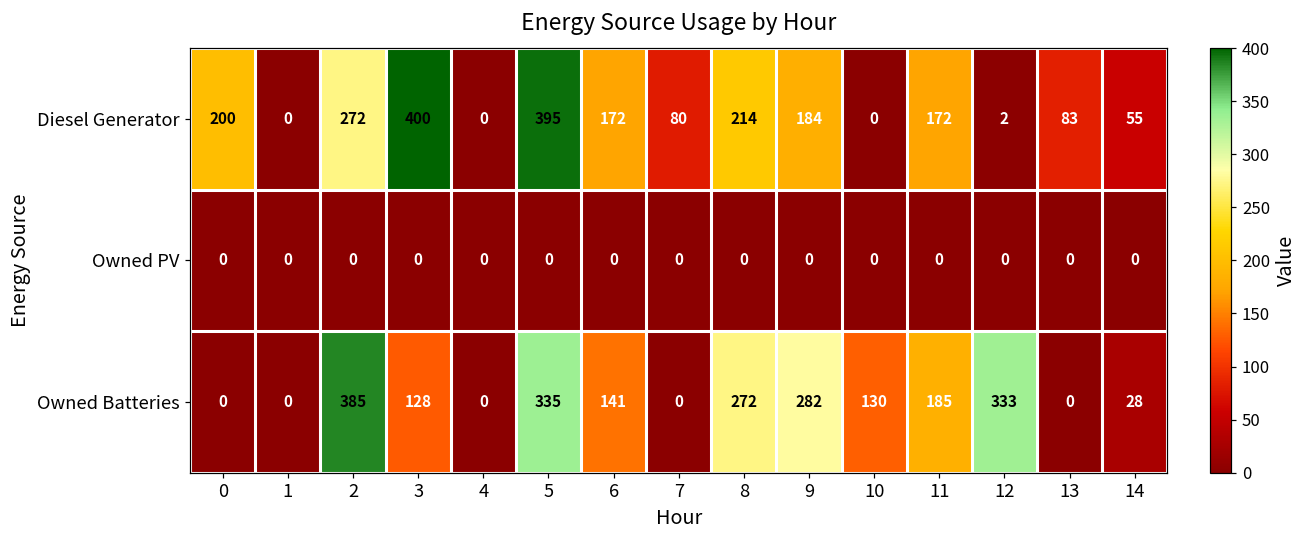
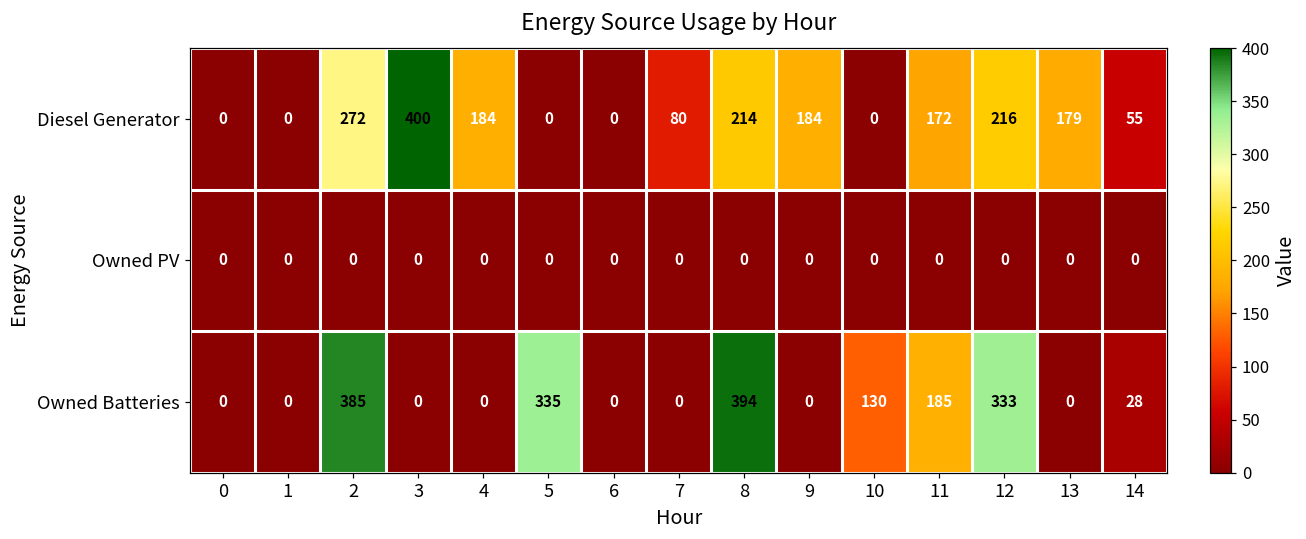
  {
    "Diesel Generator": {
-     "0": 200,
+     "0": 0,
      "1": 0,
      "2": 272,
      "3": 400,
-     "4": 0,
-     "5": 395,
-     "6": 172,
+     "4": 184,
+     "5": 0,
+     "6": 0,
      "7": 80,
      "8": 214,
      "9": 184,
      "10": 0,
      "11": 172,
-     "12": 2,
-     "13": 83,
+     "12": 216,
+     "13": 179,
      "14": 55
    },
    "Owned PV": {
      "0": 0,
      "1": 0,
      "2": 0,
      "3": 0,
      "4": 0,
      "5": 0,
      "6": 0,
      "7": 0,
      "8": 0,
      "9": 0,
      "10": 0,
      "11": 0,
      "12": 0,
      "13": 0,
      "14": 0
    },
    "Owned Batteries": {
      "0": 0,
      "1": 0,
      "2": 385,
-     "3": 128,
+     "3": 0,
      "4": 0,
      "5": 335,
-     "6": 141,
+     "6": 0,
      "7": 0,
-     "8": 272,
-     "9": 282,
+     "8": 394,
+     "9": 0,
      "10": 130,
      "11": 185,
      "12": 333,
      "13": 0,
      "14": 28
    }
  }
